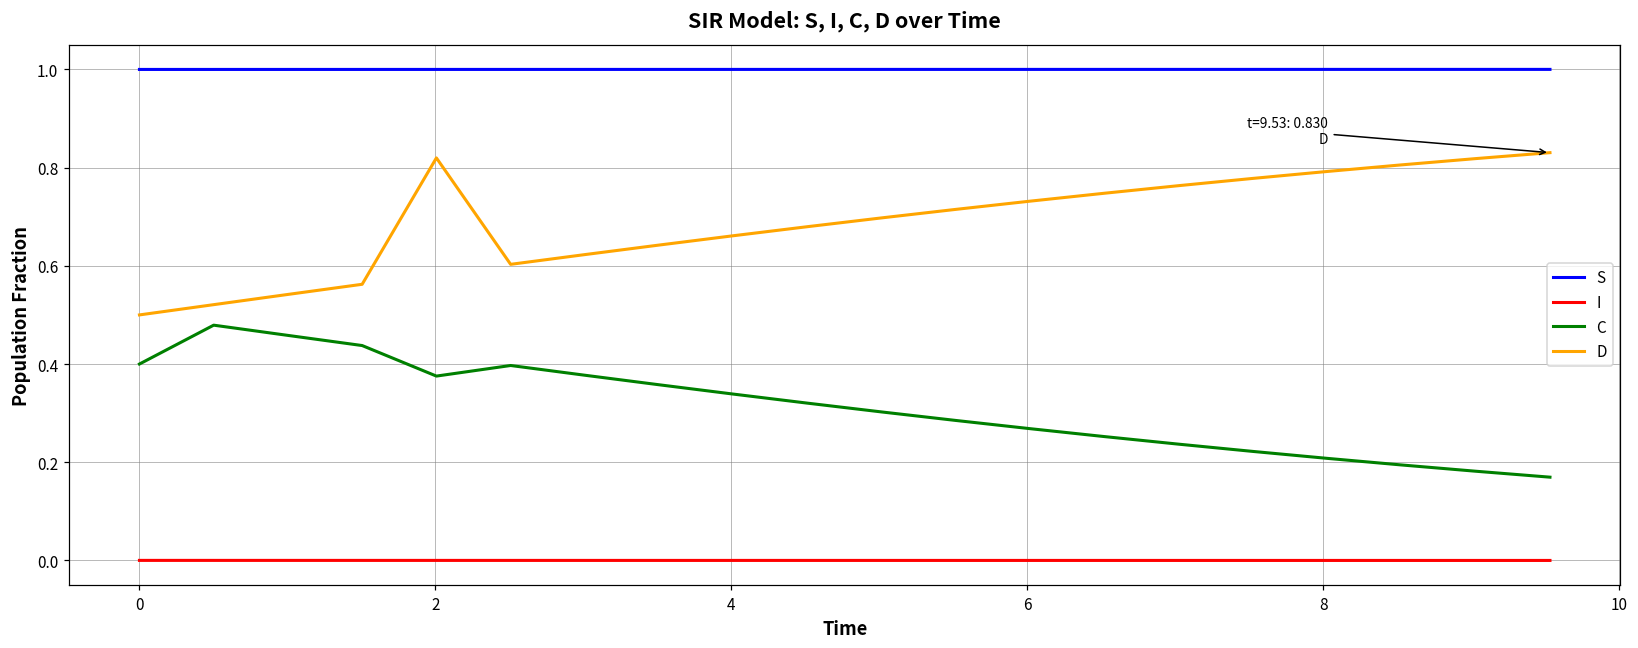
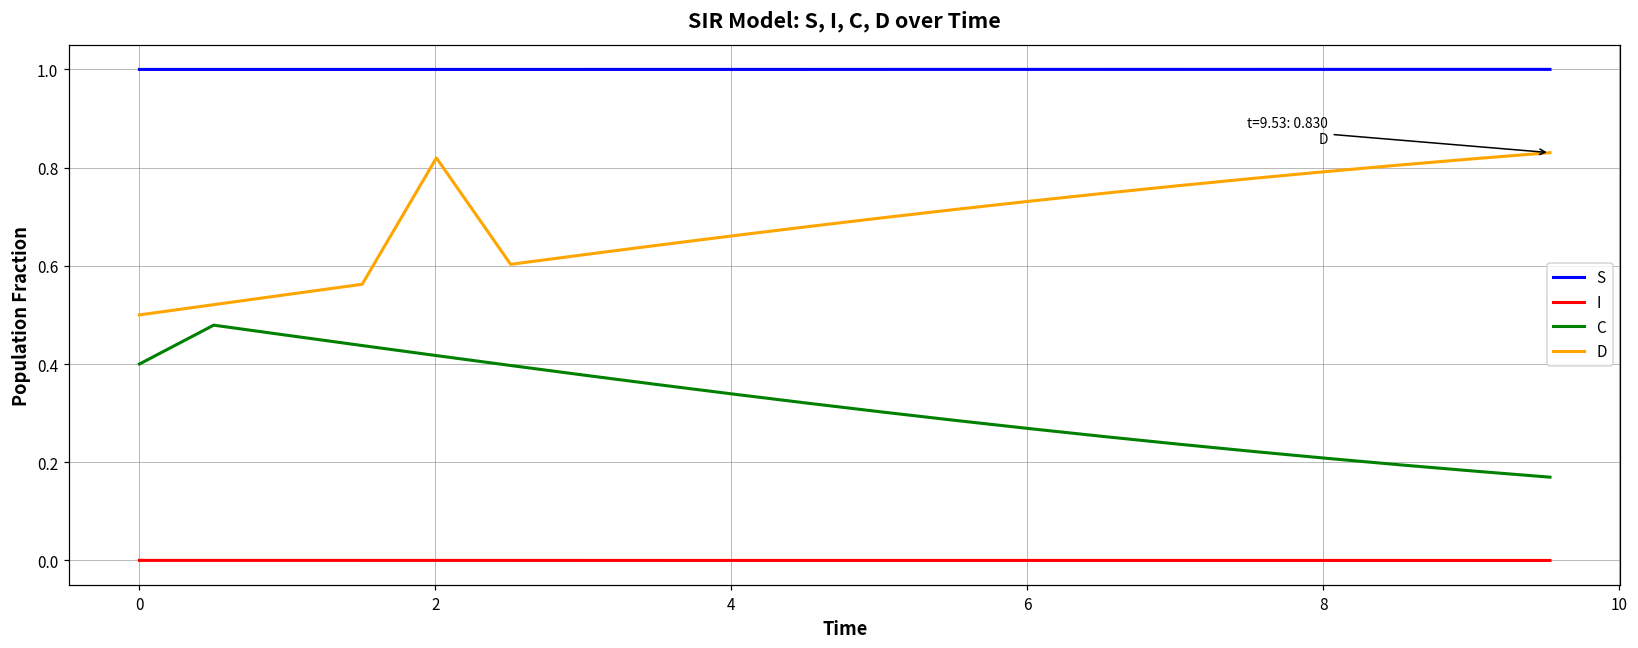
  {
    "S": {
      "0": 1.00,
      "2": 1.00
    },
    "I": {
      "0": 0.00,
      "2": 0.00
    },
    "C": {
      "0": 0.40,
-     "2": 0.38
+     "2": 0.42
    },
    "D": {
      "0": 0.50,
      "2": 0.82
    }
  }
